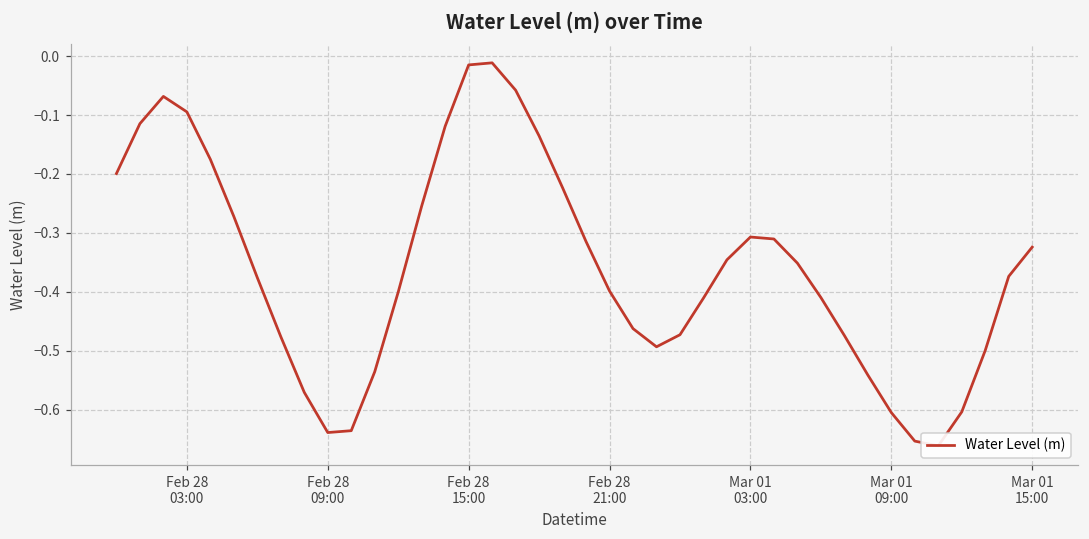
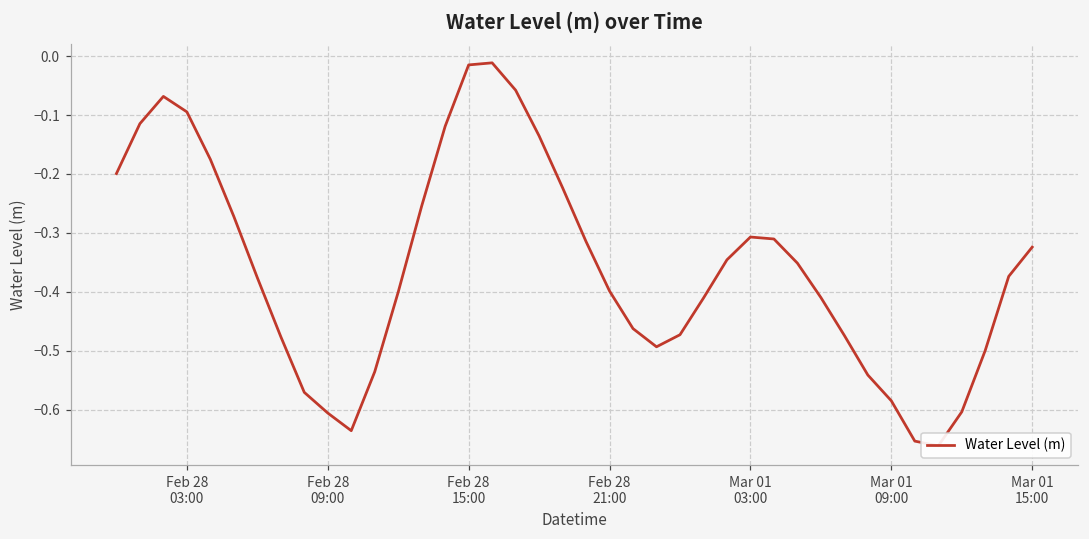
  {
    "Feb 28 03:00": -0.09,
-   "Feb 28 09:00": -0.64,
+   "Feb 28 09:00": -0.61,
    "Feb 28 15:00": -0.01,
    "Feb 28 21:00": -0.40,
    "Mar 01 03:00": -0.31,
-   "Mar 01 09:00": -0.60,
+   "Mar 01 09:00": -0.58,
    "Mar 01 15:00": -0.32
  }
